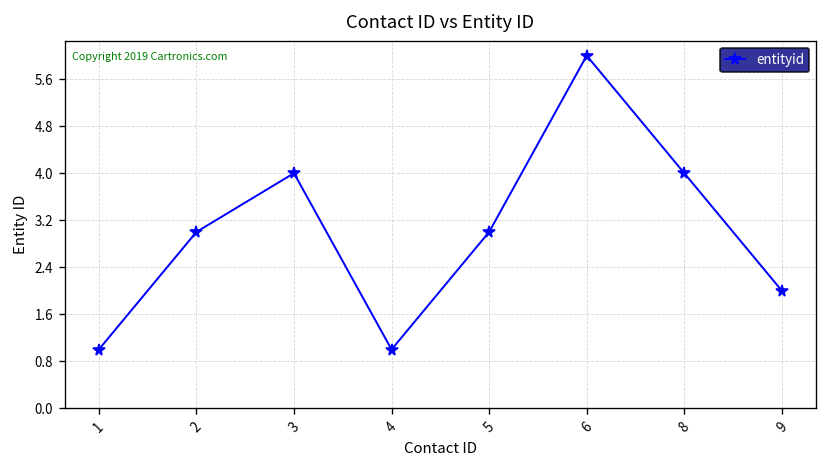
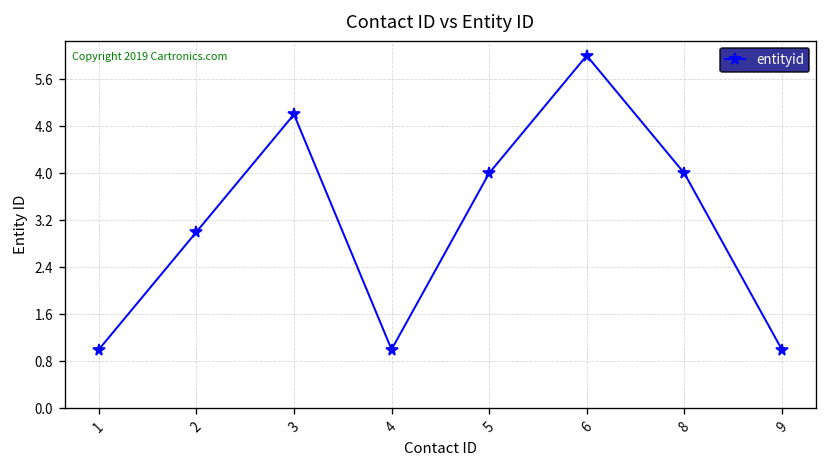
  {
    "1": 1,
    "2": 3,
-   "3": 4,
+   "3": 5,
    "4": 1,
-   "5": 3,
+   "5": 4,
    "6": 6,
    "8": 4,
-   "9": 2
+   "9": 1
  }
